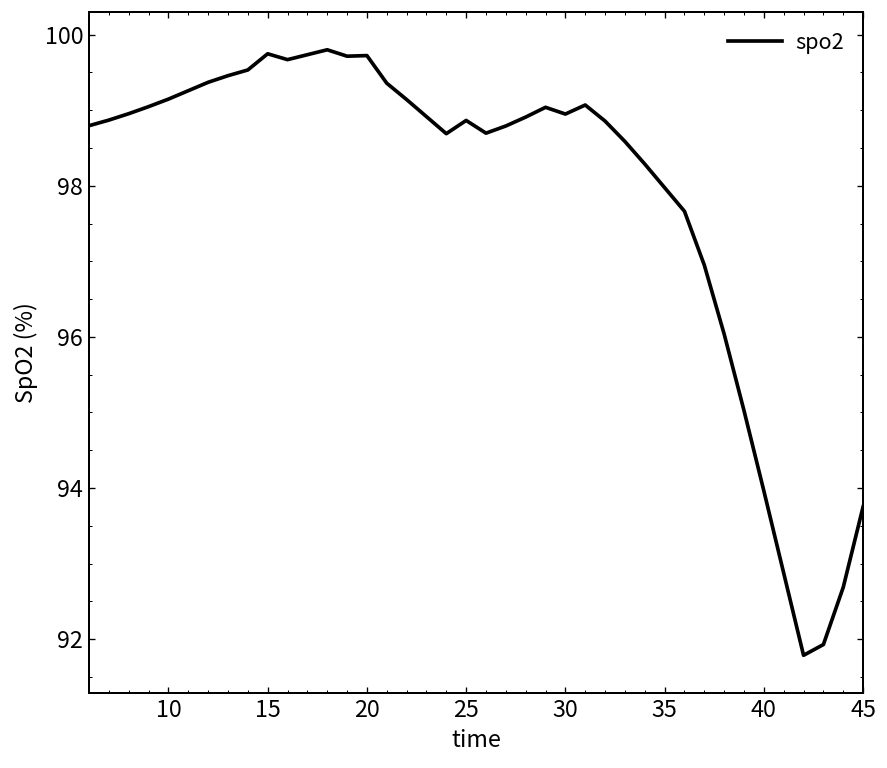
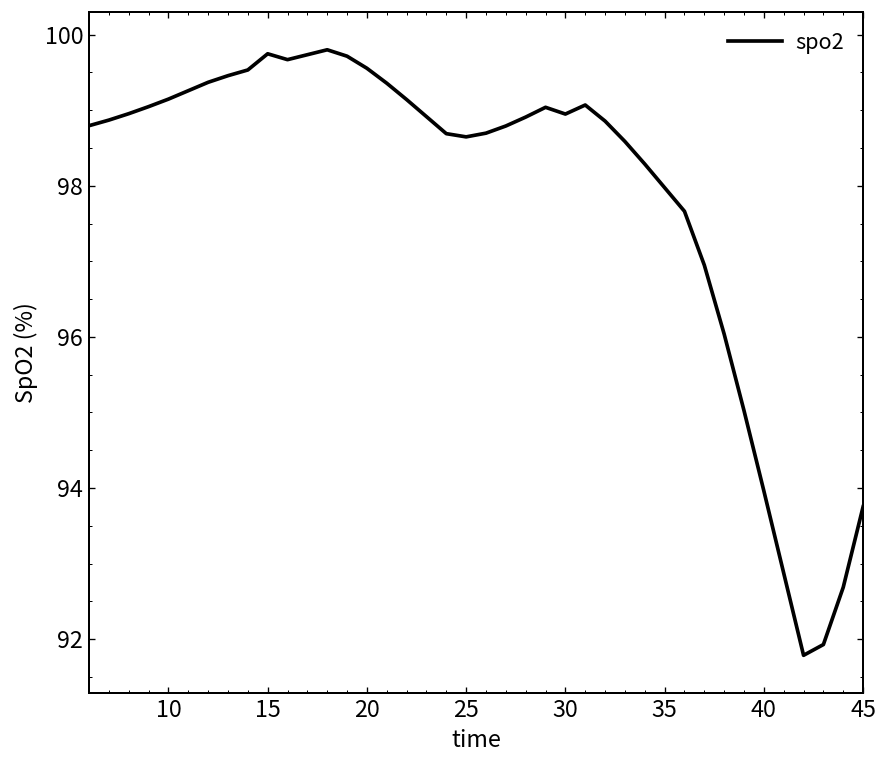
  {
    "10": 99.1,
    "15": 99.7,
-   "20": 99.7,
-   "25": 98.9,
+   "20": 99.6,
+   "25": 98.6,
    "30": 98.9,
    "35": 98.0,
    "40": 94.0,
    "45": 93.8
  }
